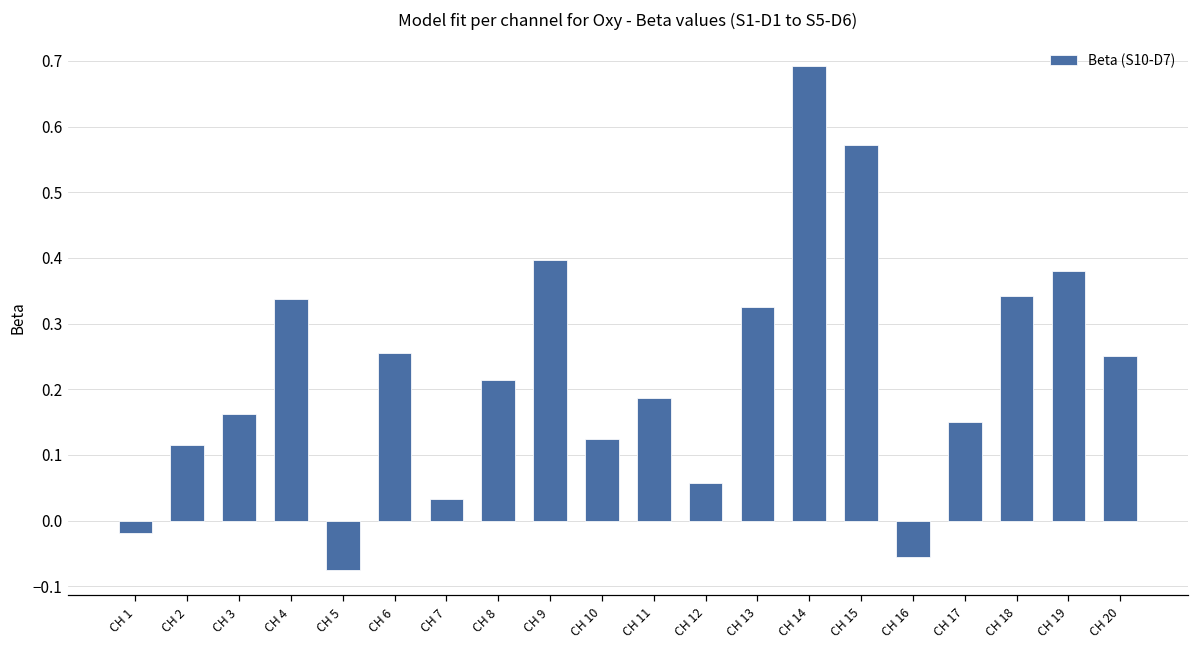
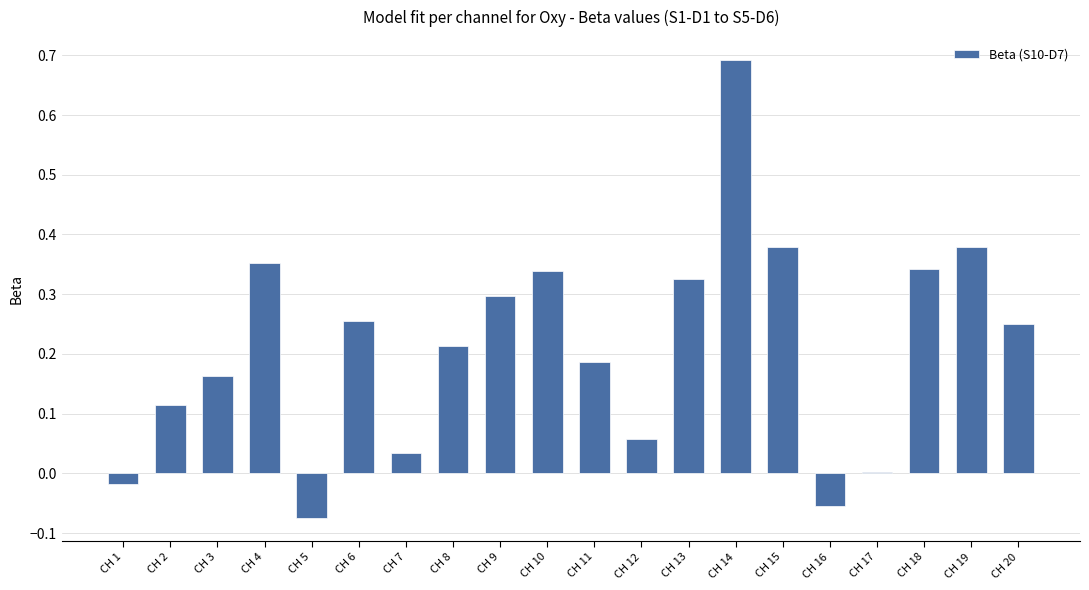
  {
    "CH 1": -0.02,
    "CH 2": 0.12,
    "CH 3": 0.16,
-   "CH 4": 0.34,
+   "CH 4": 0.35,
    "CH 5": -0.08,
    "CH 6": 0.26,
    "CH 7": 0.03,
    "CH 8": 0.21,
-   "CH 9": 0.40,
-   "CH 10": 0.13,
+   "CH 9": 0.30,
+   "CH 10": 0.34,
    "CH 11": 0.19,
    "CH 12": 0.06,
    "CH 13": 0.33,
    "CH 14": 0.69,
-   "CH 15": 0.57,
+   "CH 15": 0.38,
    "CH 16": -0.06,
-   "CH 17": 0.15,
+   "CH 17": 0.00,
    "CH 18": 0.34,
    "CH 19": 0.38,
    "CH 20": 0.25
  }
